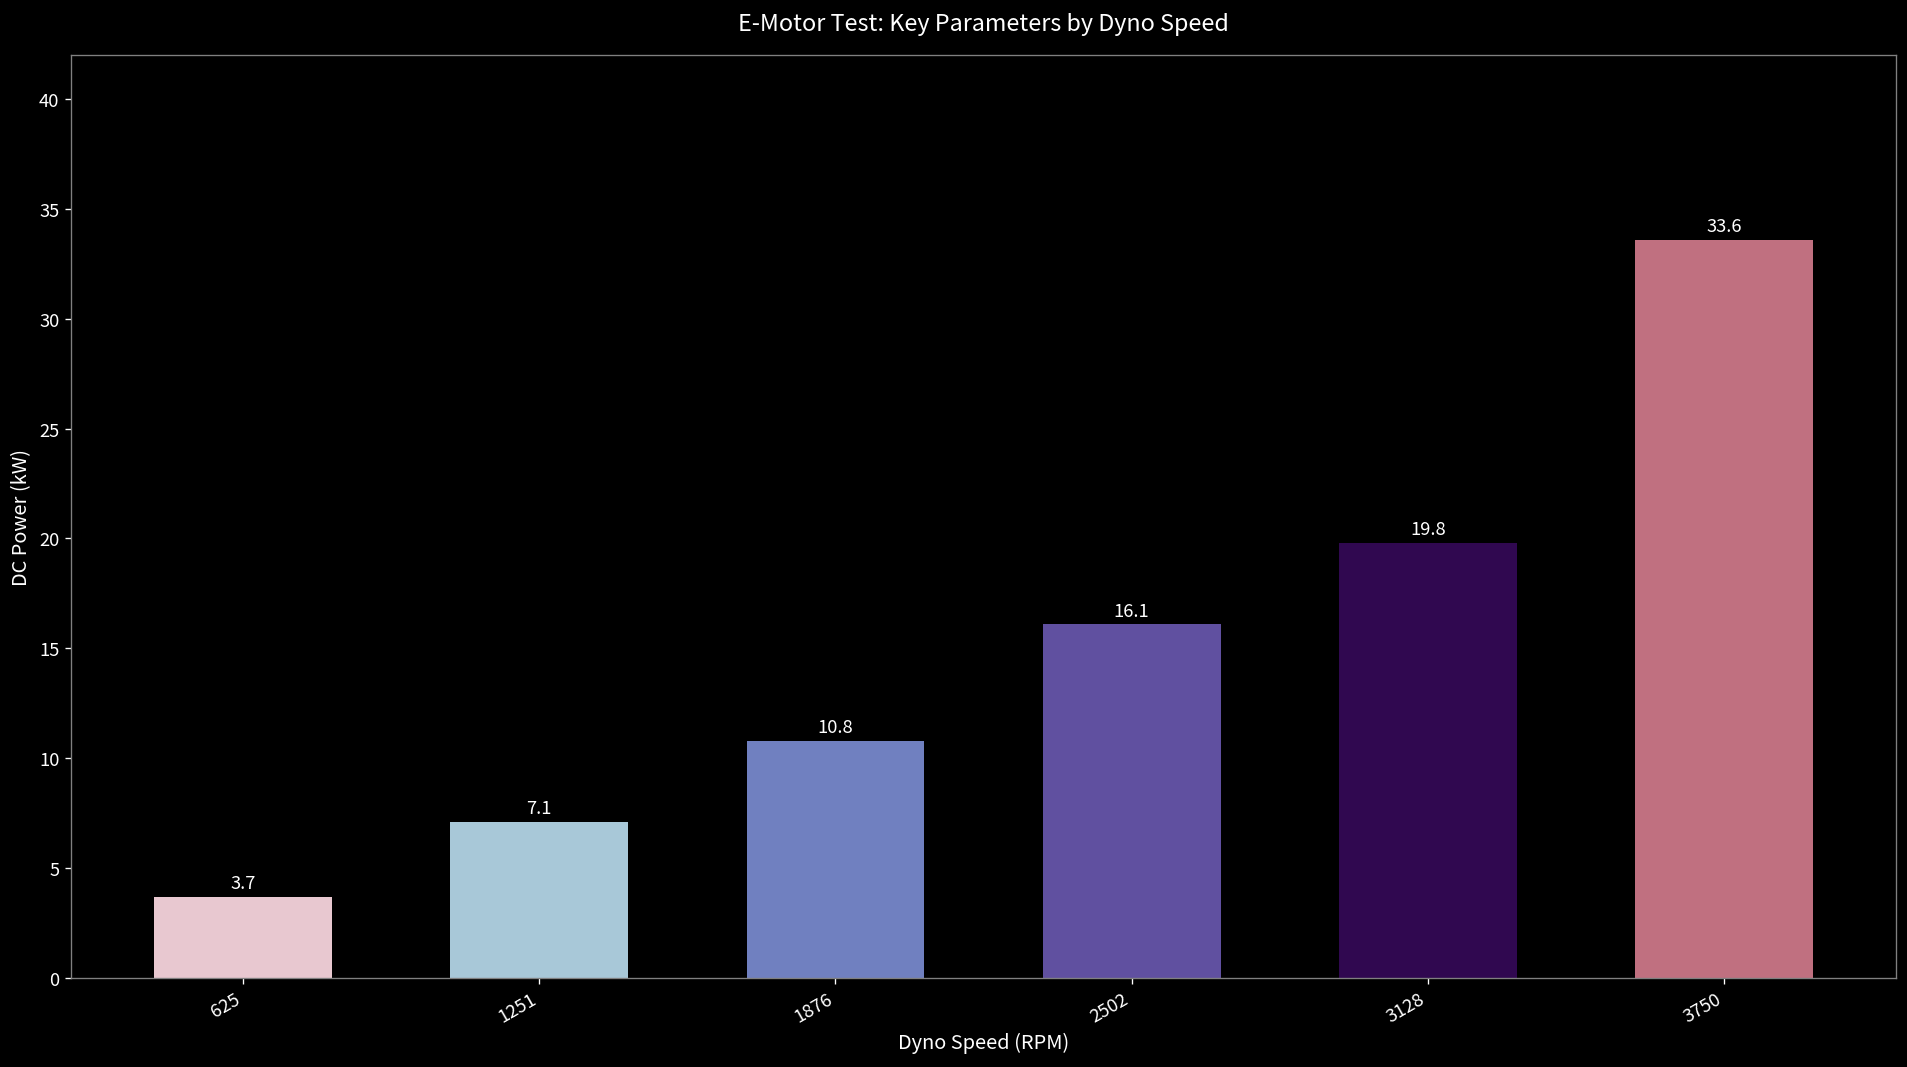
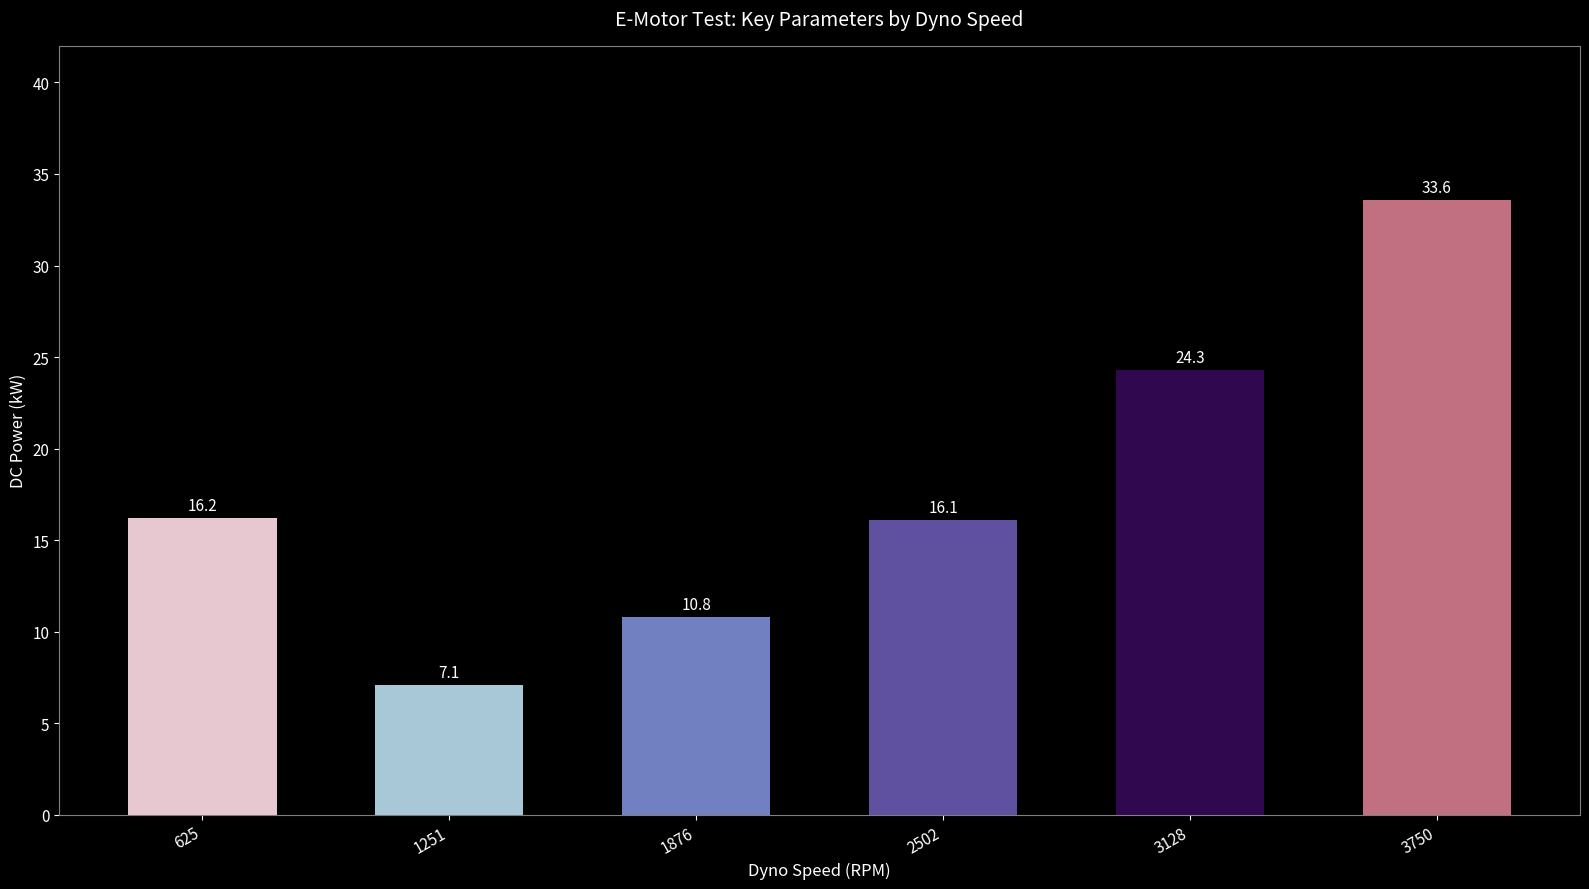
  {
-   "625": 3.7,
+   "625": 16.2,
    "1251": 7.1,
    "1876": 10.8,
    "2502": 16.1,
-   "3128": 19.8,
+   "3128": 24.3,
    "3750": 33.6
  }
